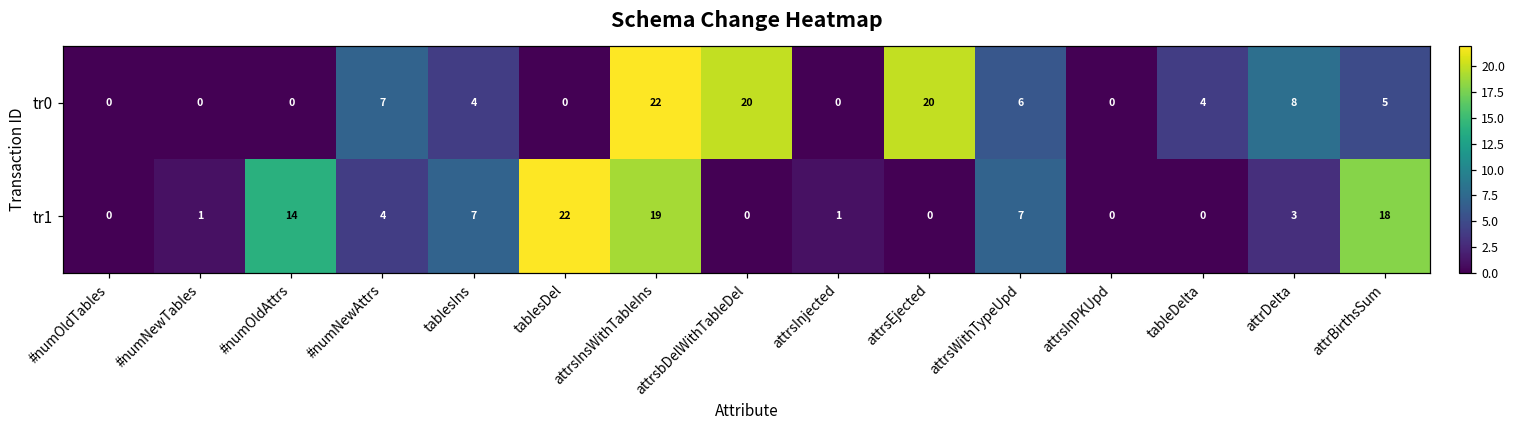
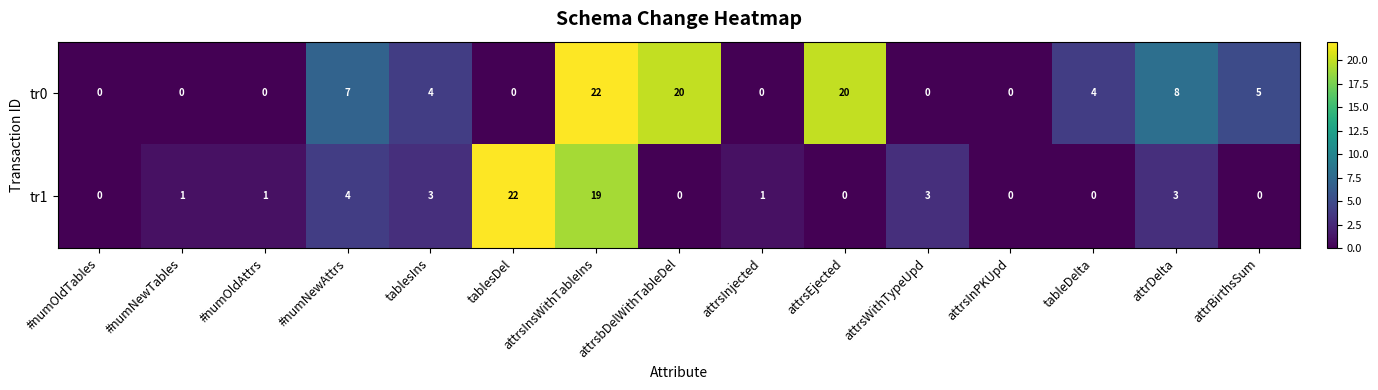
  {
    "tr0": {
      "#numOldTables": 0,
      "#numNewTables": 0,
      "#numOldAttrs": 0,
      "#numNewAttrs": 7,
      "tablesIns": 4,
      "tablesDel": 0,
      "attrsInsWithTableIns": 22,
      "attrsbDelWithTableDel": 20,
      "attrsInjected": 0,
      "attrsEjected": 20,
-     "attrsWithTypeUpd": 6,
+     "attrsWithTypeUpd": 0,
      "attrsInPKUpd": 0,
      "tableDelta": 4,
      "attrDelta": 8,
      "attrBirthsSum": 5
    },
    "tr1": {
      "#numOldTables": 0,
      "#numNewTables": 1,
-     "#numOldAttrs": 14,
+     "#numOldAttrs": 1,
      "#numNewAttrs": 4,
-     "tablesIns": 7,
+     "tablesIns": 3,
      "tablesDel": 22,
      "attrsInsWithTableIns": 19,
      "attrsbDelWithTableDel": 0,
      "attrsInjected": 1,
      "attrsEjected": 0,
-     "attrsWithTypeUpd": 7,
+     "attrsWithTypeUpd": 3,
      "attrsInPKUpd": 0,
      "tableDelta": 0,
      "attrDelta": 3,
-     "attrBirthsSum": 18
+     "attrBirthsSum": 0
    }
  }
